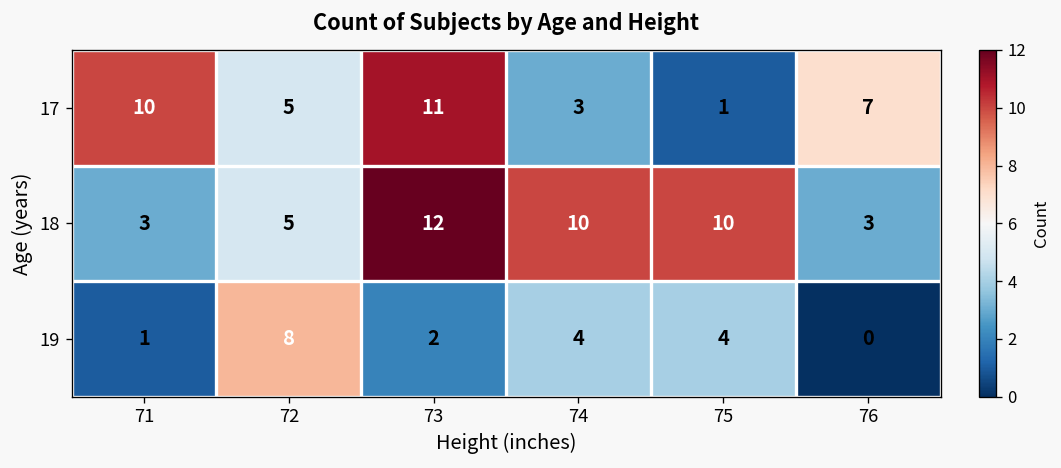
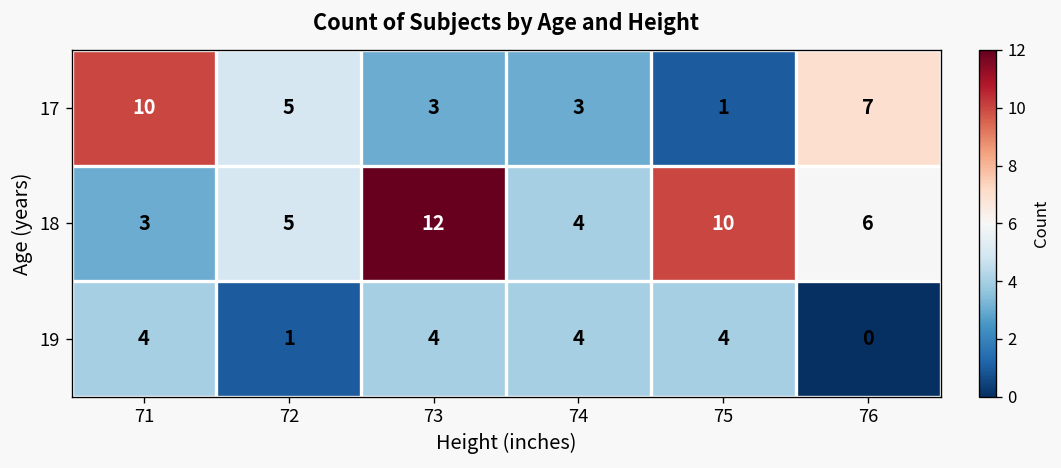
  {
    "17": {
      "71": 10,
      "72": 5,
-     "73": 11,
+     "73": 3,
      "74": 3,
      "75": 1,
      "76": 7
    },
    "18": {
      "71": 3,
      "72": 5,
      "73": 12,
-     "74": 10,
+     "74": 4,
      "75": 10,
-     "76": 3
+     "76": 6
    },
    "19": {
-     "71": 1,
-     "72": 8,
-     "73": 2,
+     "71": 4,
+     "72": 1,
+     "73": 4,
      "74": 4,
      "75": 4,
      "76": 0
    }
  }
